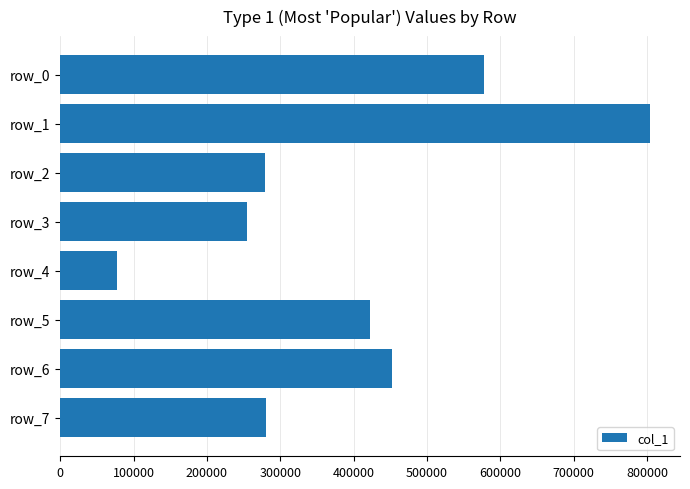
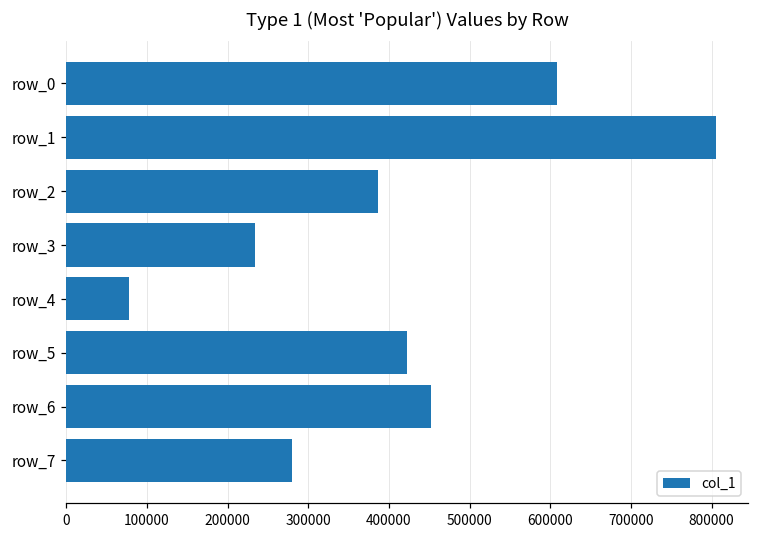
  {
-   "row_0": 580000,
+   "row_0": 610000,
    "row_1": 800000,
-   "row_2": 280000,
-   "row_3": 260000,
+   "row_2": 390000,
+   "row_3": 230000,
    "row_4": 80000,
    "row_5": 420000,
    "row_6": 450000,
    "row_7": 280000
  }
